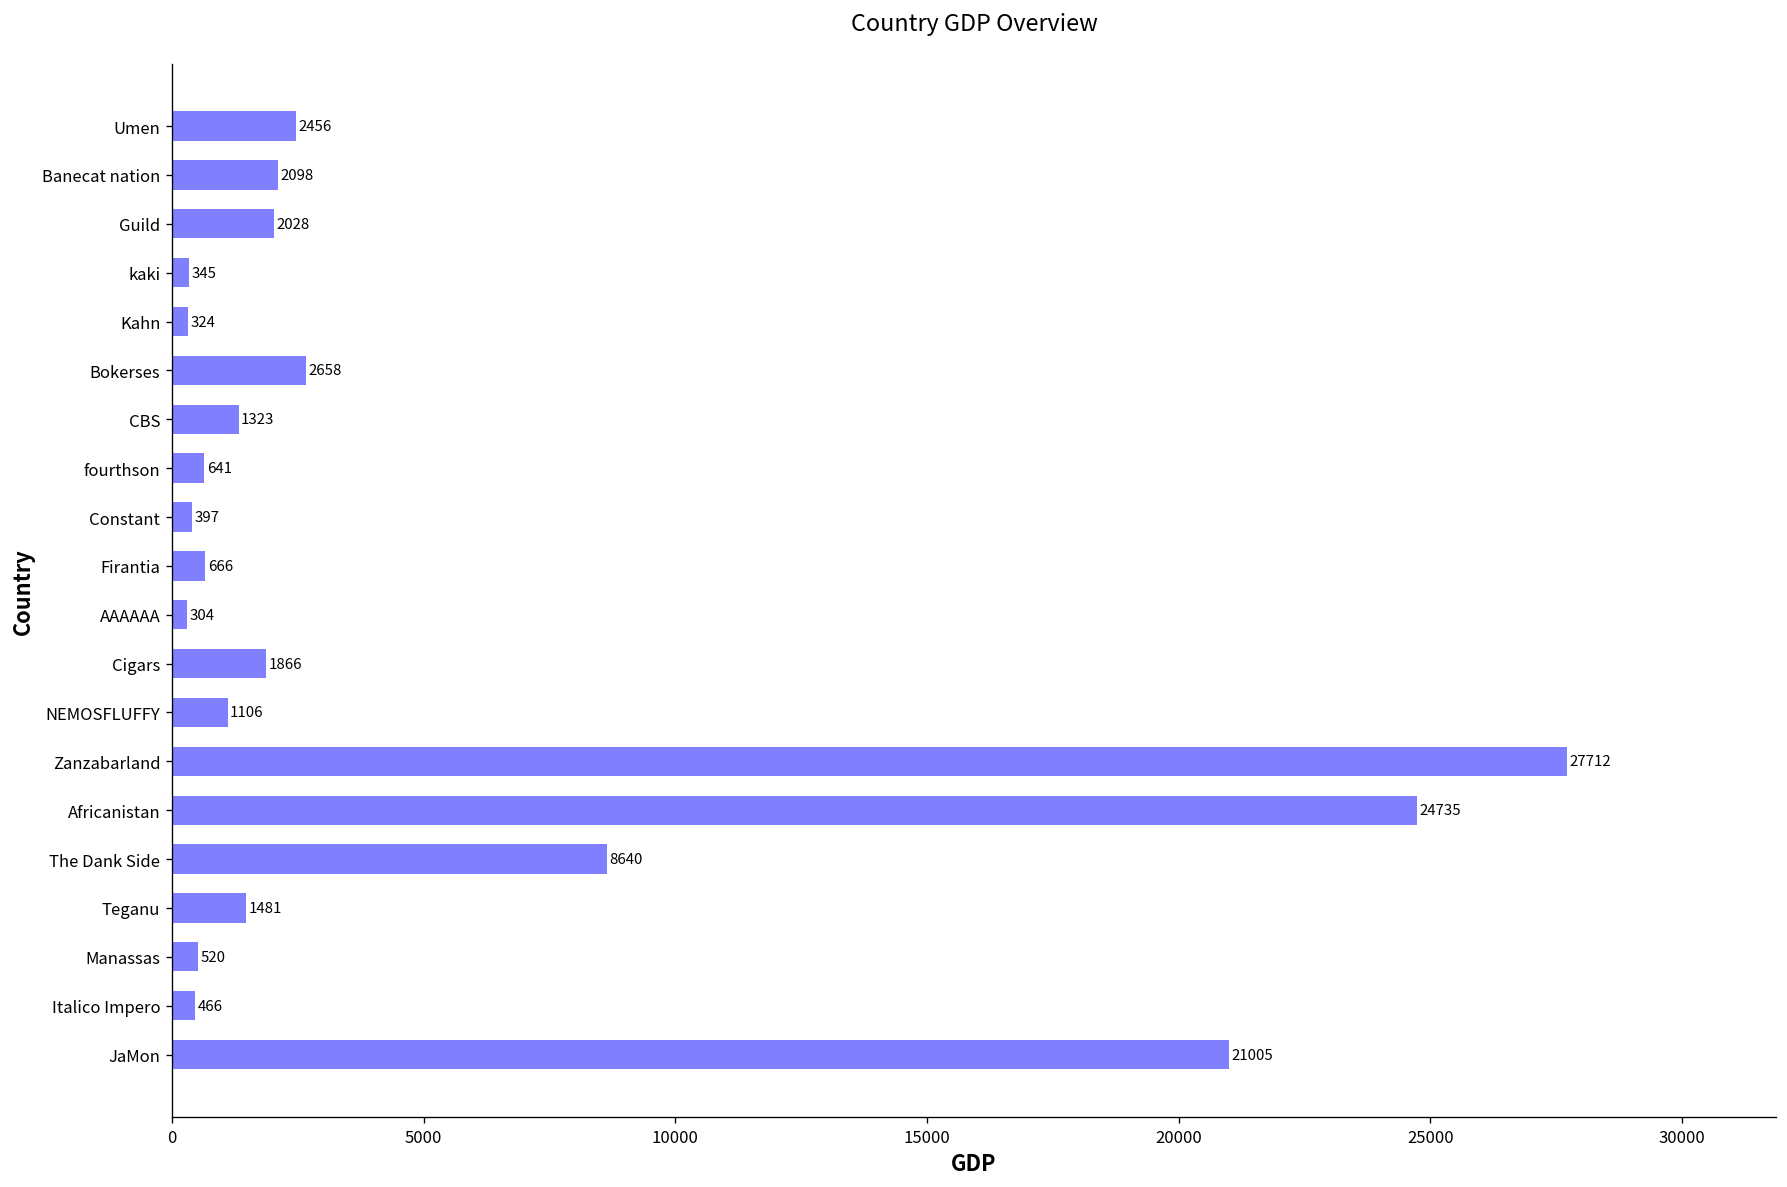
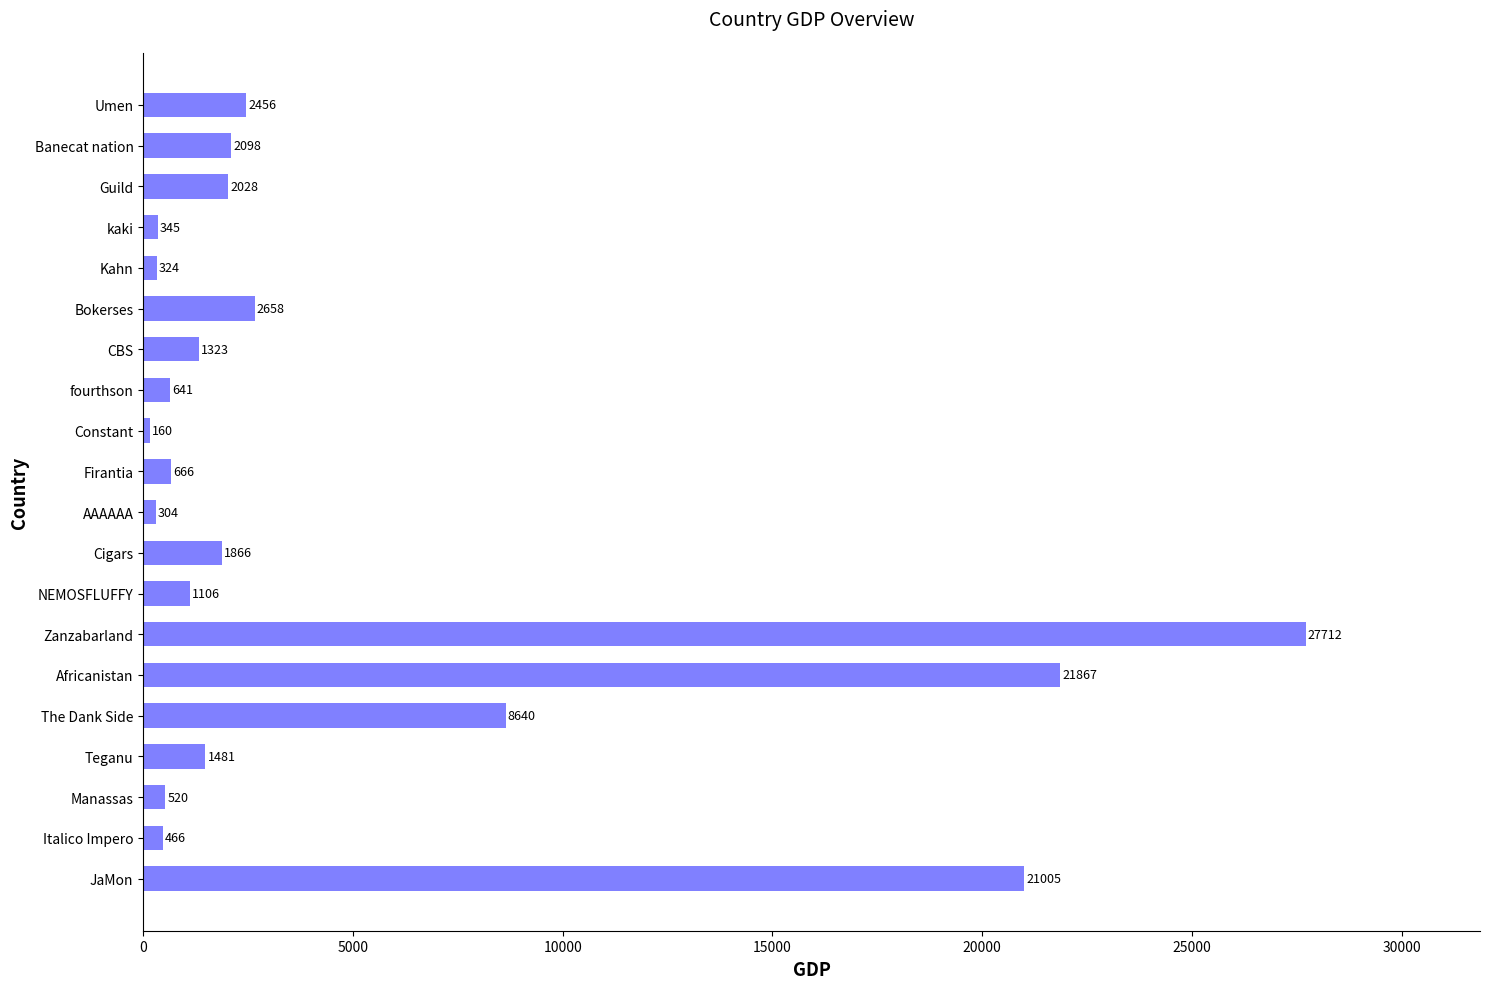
  {
    "Umen": 2456,
    "Banecat nation": 2098,
    "Guild": 2028,
    "kaki": 345,
    "Kahn": 324,
    "Bokerses": 2658,
    "CBS": 1323,
    "fourthson": 641,
-   "Constant": 397,
+   "Constant": 160,
    "Firantia": 666,
    "AAAAAA": 304,
    "Cigars": 1866,
    "NEMOSFLUFFY": 1106,
    "Zanzabarland": 27712,
-   "Africanistan": 24735,
+   "Africanistan": 21867,
    "The Dank Side": 8640,
    "Teganu": 1481,
    "Manassas": 520,
    "Italico Impero": 466,
    "JaMon": 21005
  }
